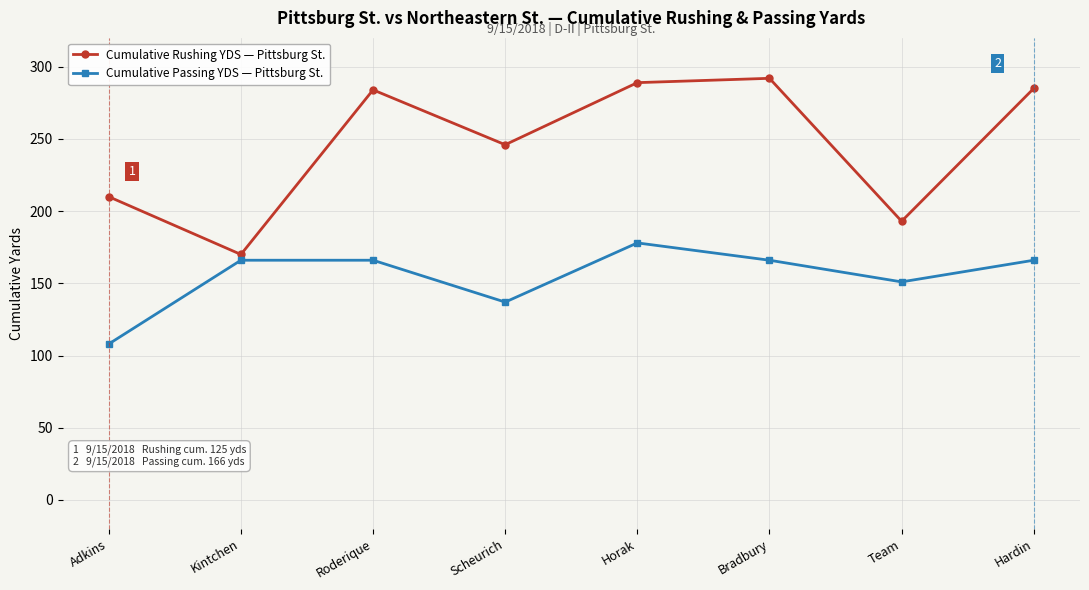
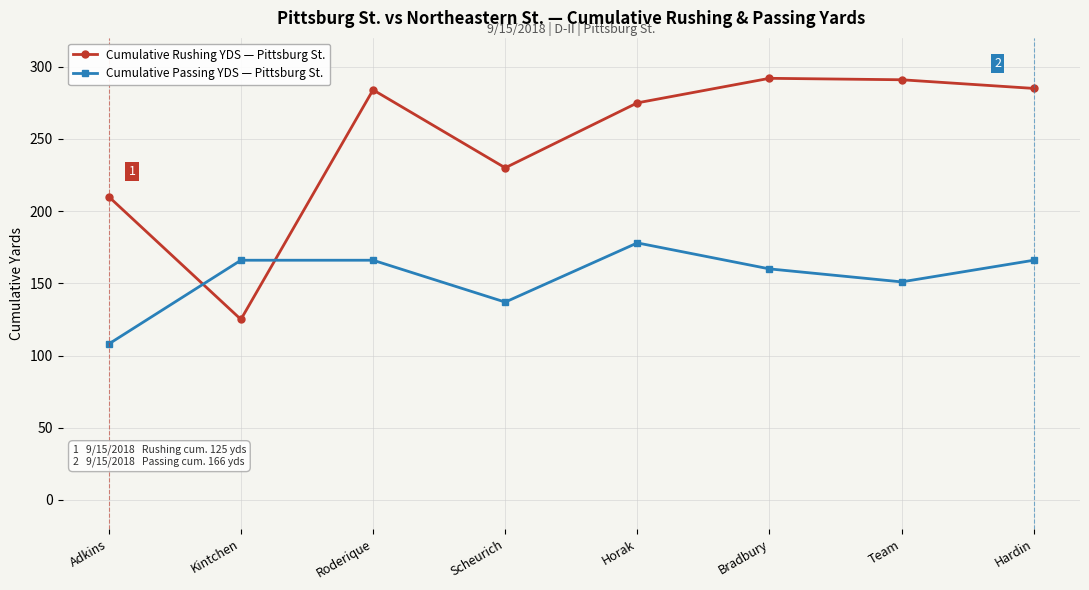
  {
    "Cumulative Rushing YDS — Pittsburg St.": {
      "Adkins": 210,
-     "Kintchen": 170,
+     "Kintchen": 125,
      "Roderique": 284,
-     "Scheurich": 246,
-     "Horak": 289,
+     "Scheurich": 230,
+     "Horak": 275,
      "Bradbury": 292,
-     "Team": 193,
+     "Team": 291,
      "Hardin": 285
    },
    "Cumulative Passing YDS — Pittsburg St.": {
      "Adkins": 108,
      "Kintchen": 166,
      "Roderique": 166,
      "Scheurich": 137,
      "Horak": 178,
-     "Bradbury": 166,
+     "Bradbury": 160,
      "Team": 151,
      "Hardin": 166
    }
  }
